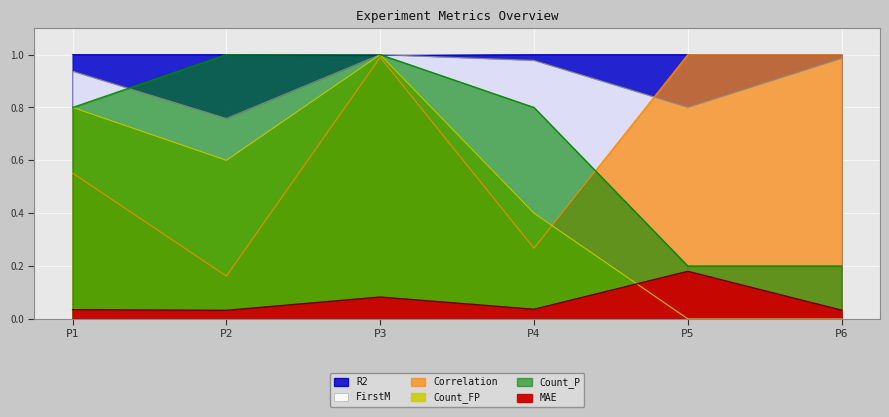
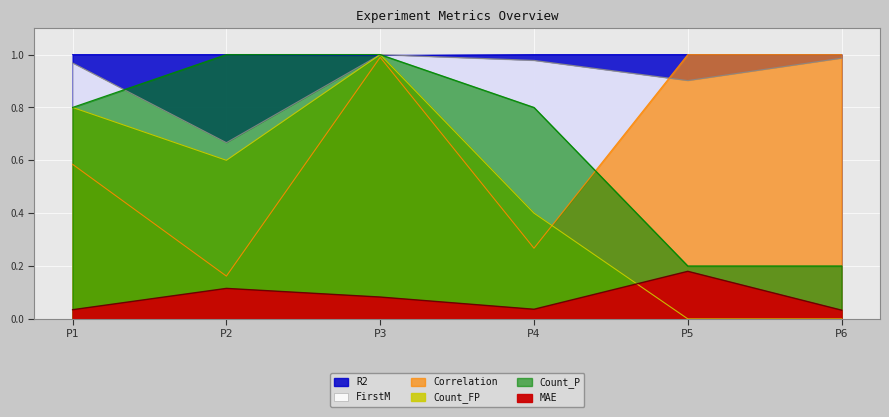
  {
    "R2": {
      "P1": 1.00,
      "P4": 1.00
    },
    "FirstM": {
-     "P1": 0.94,
-     "P2": 0.76,
+     "P1": 0.97,
+     "P2": 0.67,
      "P4": 0.98,
-     "P5": 0.80,
+     "P5": 0.90,
      "P6": 0.99
    },
    "Correlation": {
-     "P1": 0.55,
+     "P1": 0.58,
      "P2": 0.16,
      "P4": 0.27
    },
    "Count_FP": {
      "P2": 0.60,
      "P4": 0.40,
      "P5": 0.00,
      "P6": 0.00
    },
    "Count_P": {
      "P4": 0.80,
      "P5": 0.20,
      "P6": 0.20
    },
    "MAE": {
      "P1": 0.03,
-     "P2": 0.03,
+     "P2": 0.12,
      "P3": 0.08,
      "P4": 0.04,
      "P5": 0.18,
      "P6": 0.03
    }
  }
